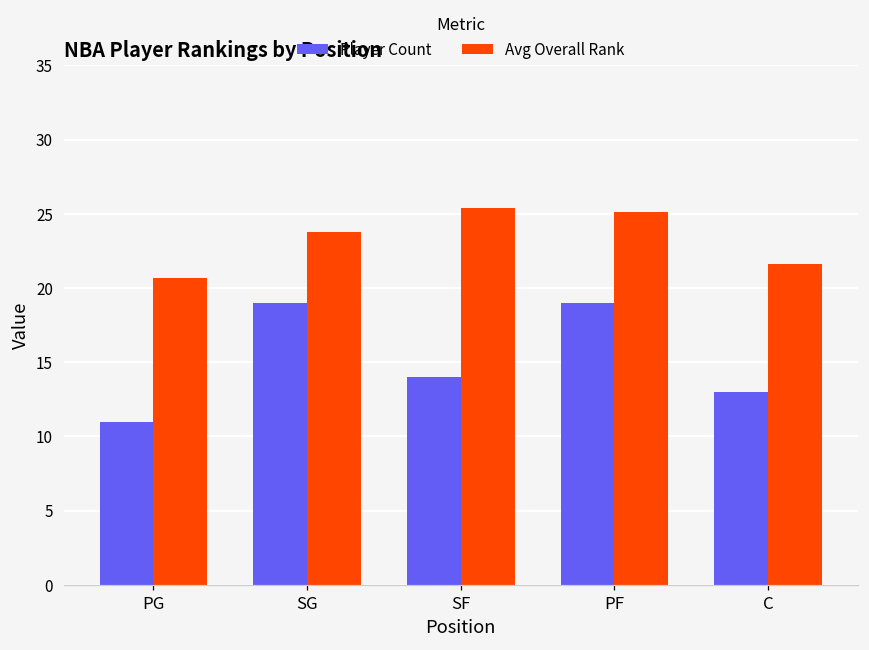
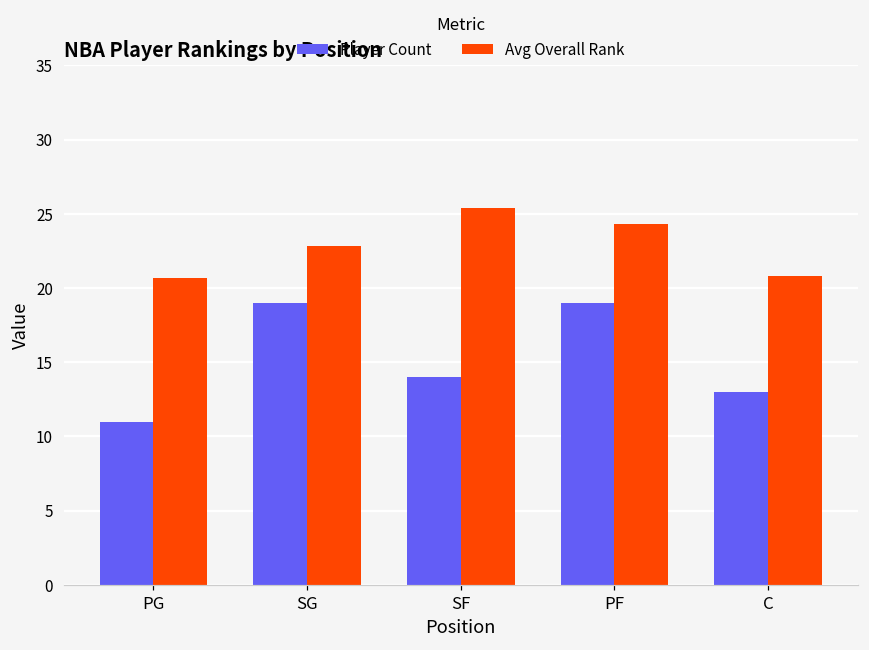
  {
    "Player Count": {
      "PG": 11.0,
      "SG": 19.0,
      "SF": 14.0,
      "PF": 19.0,
      "C": 13.0
    },
    "Avg Overall Rank": {
      "PG": 20.7,
-     "SG": 23.8,
+     "SG": 22.8,
      "SF": 25.4,
-     "PF": 25.1,
-     "C": 21.6
+     "PF": 24.3,
+     "C": 20.8
    }
  }
